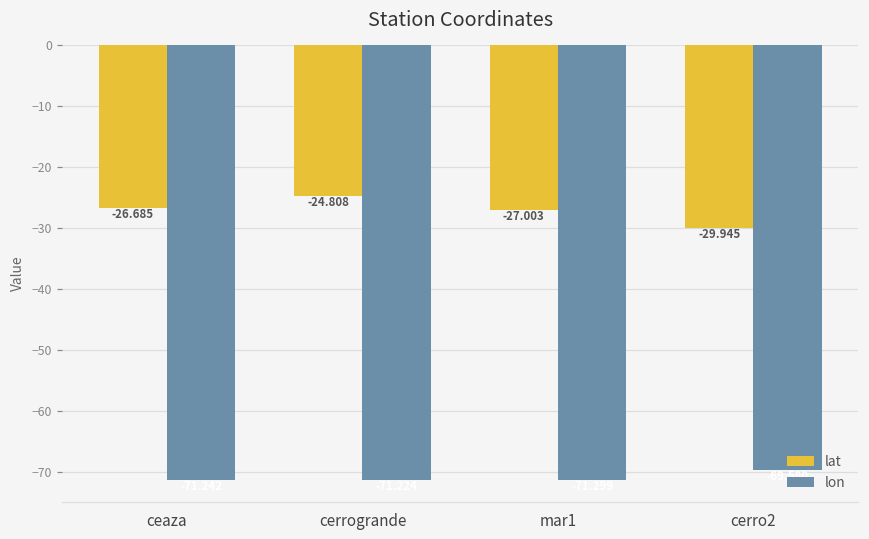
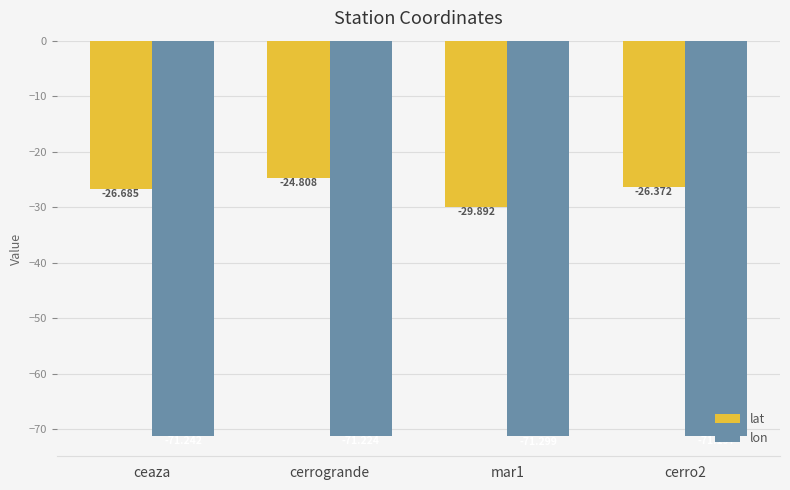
  {
    "lat": {
      "ceaza": -26.685,
      "cerrogrande": -24.808,
-     "mar1": -27.003,
-     "cerro2": -29.945
+     "mar1": -29.892,
+     "cerro2": -26.372
    },
    "lon": {
      "ceaza": -71,
      "cerrogrande": -71,
      "mar1": -71,
-     "cerro2": -70
+     "cerro2": -71
    }
  }
